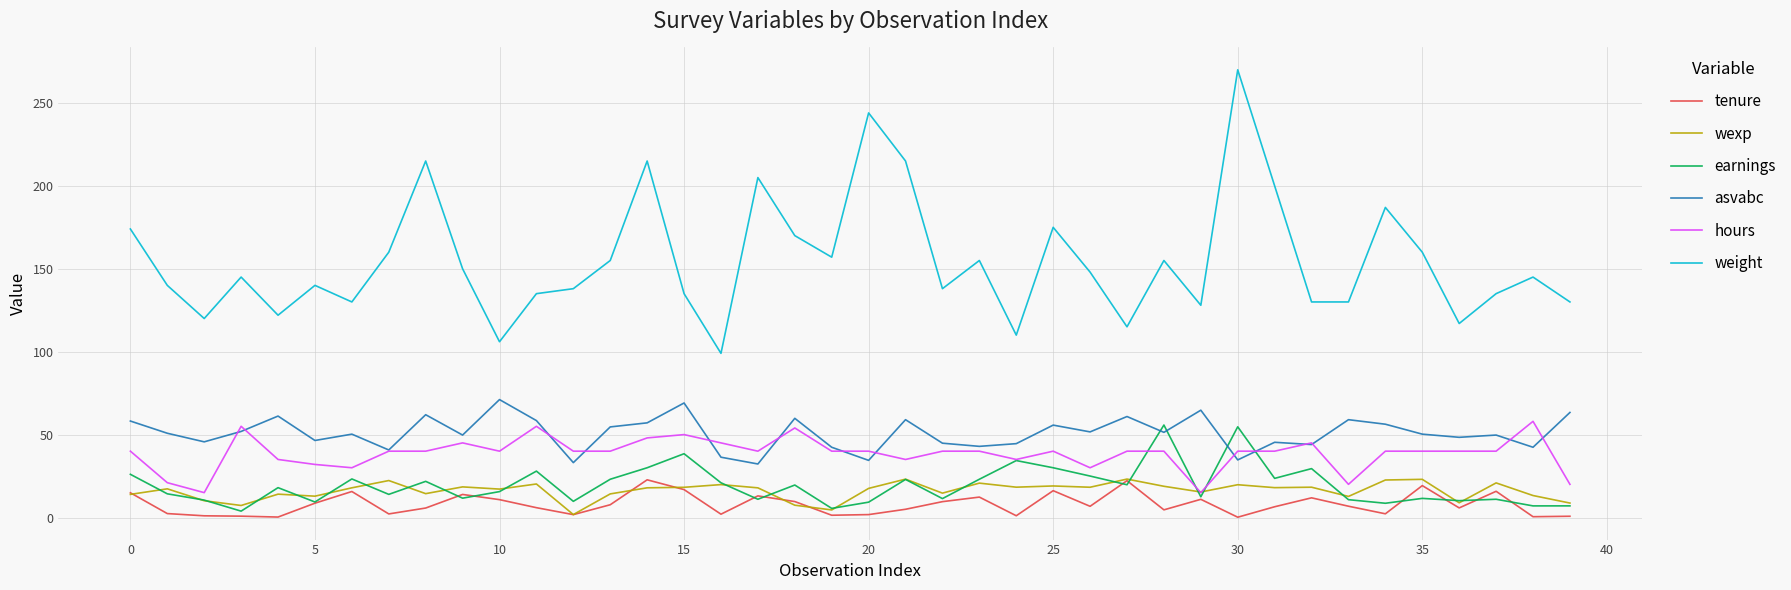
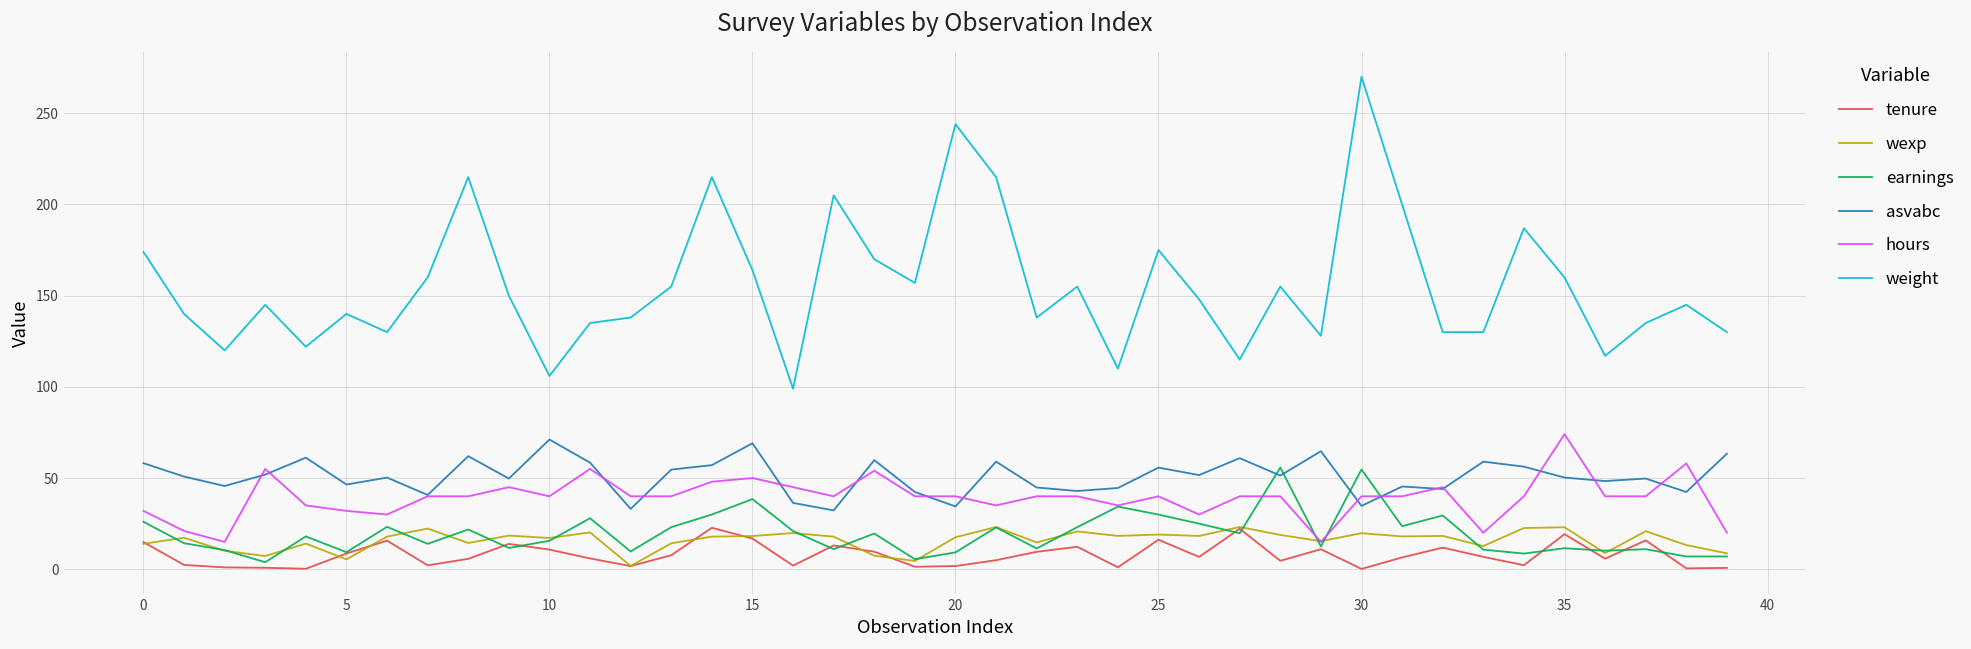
  {
    "tenure": {
      "10": 11,
      "20": 2,
      "25": 16,
      "30": 0,
      "35": 19
    },
    "wexp": {
-     "5": 13,
+     "5": 5,
      "20": 18,
      "25": 19,
      "30": 20,
      "35": 23
    },
    "earnings": {
      "0": 26,
      "15": 38,
      "20": 9,
      "25": 30,
      "30": 55,
      "35": 12
    },
    "asvabc": {
      "0": 58,
      "5": 46,
      "10": 71,
      "15": 69,
      "20": 34,
      "25": 56,
      "30": 35,
      "35": 50
    },
    "hours": {
-     "0": 40,
+     "0": 32,
      "5": 32,
      "10": 40,
      "15": 50,
      "20": 40,
      "25": 40,
      "30": 40,
-     "35": 40
+     "35": 74
    },
    "weight": {
      "0": 174,
      "5": 140,
      "10": 106,
-     "15": 135,
+     "15": 164,
      "20": 244,
      "25": 175,
      "30": 270,
      "35": 160
    }
  }
